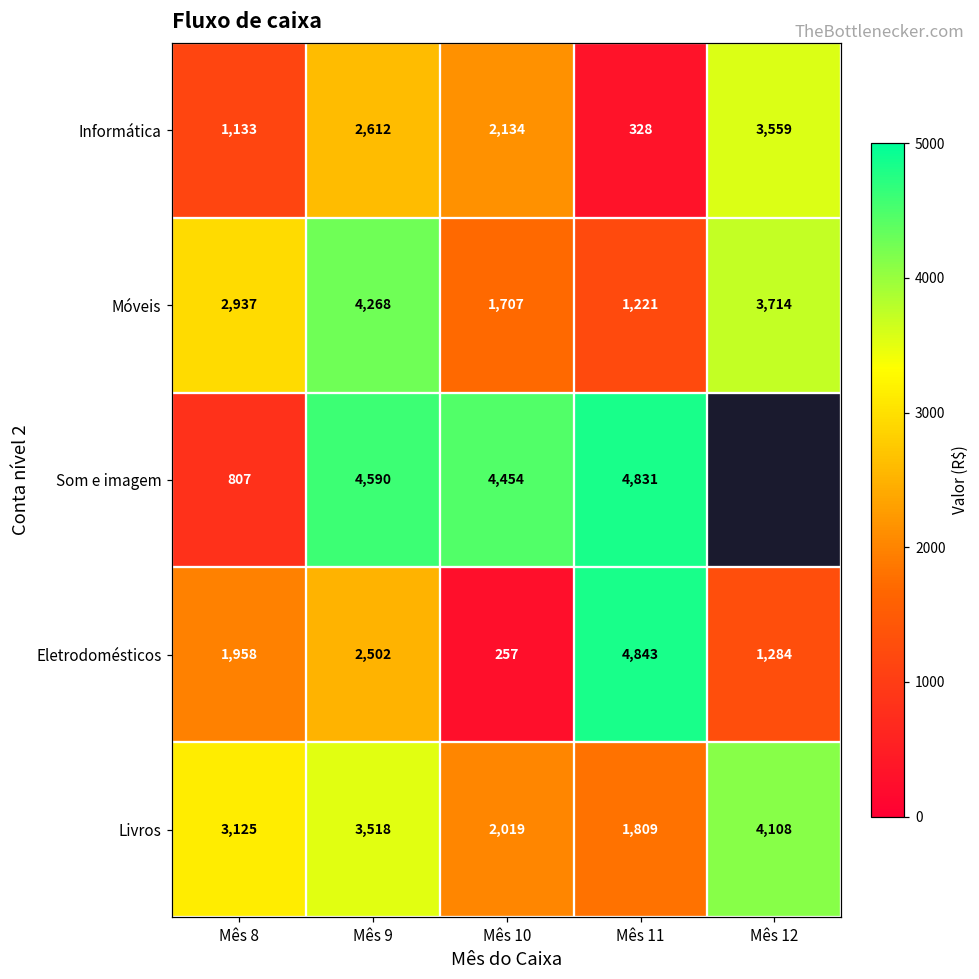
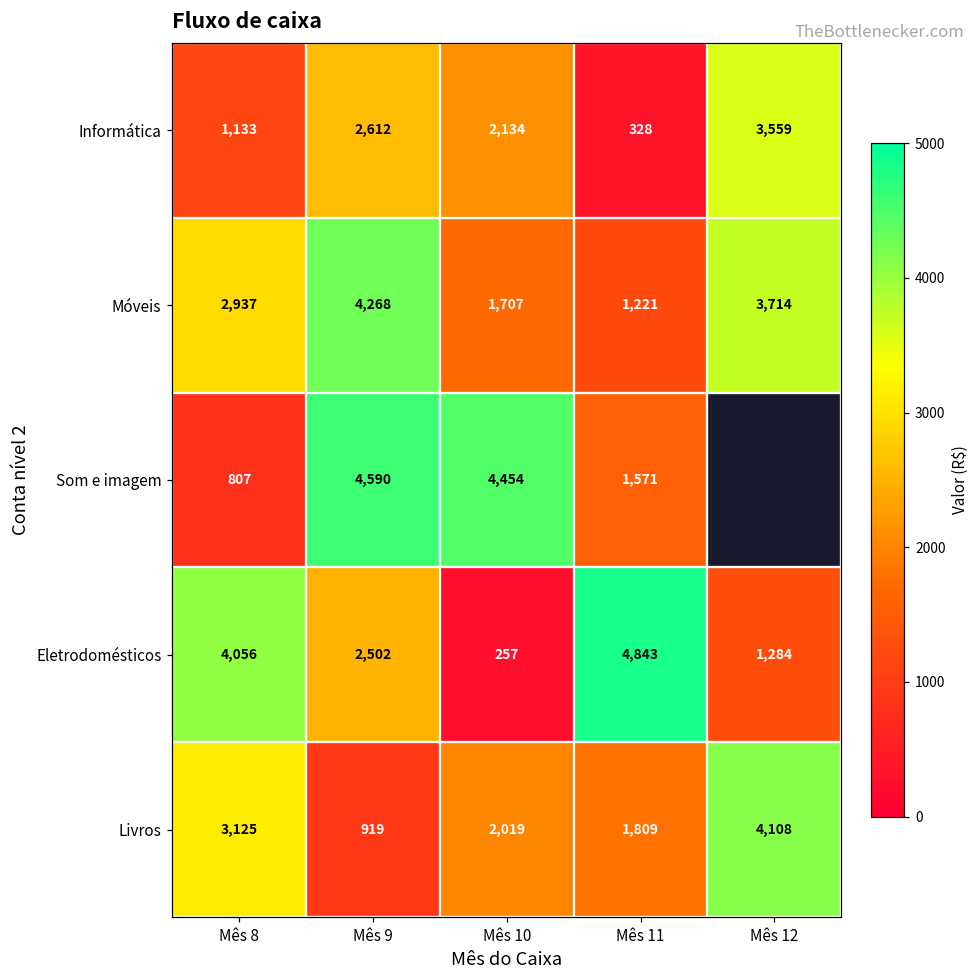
  {
    "Informática": {
      "Mês 8": "1,133",
      "Mês 9": "2,612",
      "Mês 10": "2,134",
      "Mês 11": "328",
      "Mês 12": "3,559"
    },
    "Móveis": {
      "Mês 8": "2,937",
      "Mês 9": "4,268",
      "Mês 10": "1,707",
      "Mês 11": "1,221",
      "Mês 12": "3,714"
    },
    "Som e imagem": {
      "Mês 8": "807",
      "Mês 9": "4,590",
      "Mês 10": "4,454",
-     "Mês 11": "4,831"
+     "Mês 11": "1,571"
    },
    "Eletrodomésticos": {
-     "Mês 8": "1,958",
+     "Mês 8": "4,056",
      "Mês 9": "2,502",
      "Mês 10": "257",
      "Mês 11": "4,843",
      "Mês 12": "1,284"
    },
    "Livros": {
      "Mês 8": "3,125",
-     "Mês 9": "3,518",
+     "Mês 9": "919",
      "Mês 10": "2,019",
      "Mês 11": "1,809",
      "Mês 12": "4,108"
    }
  }
